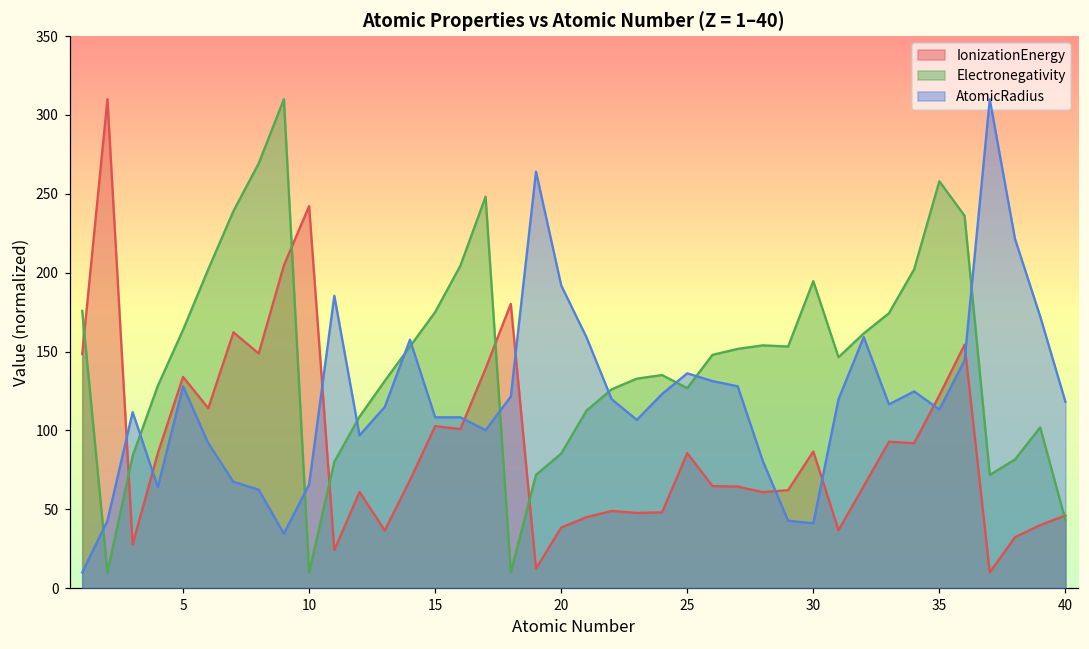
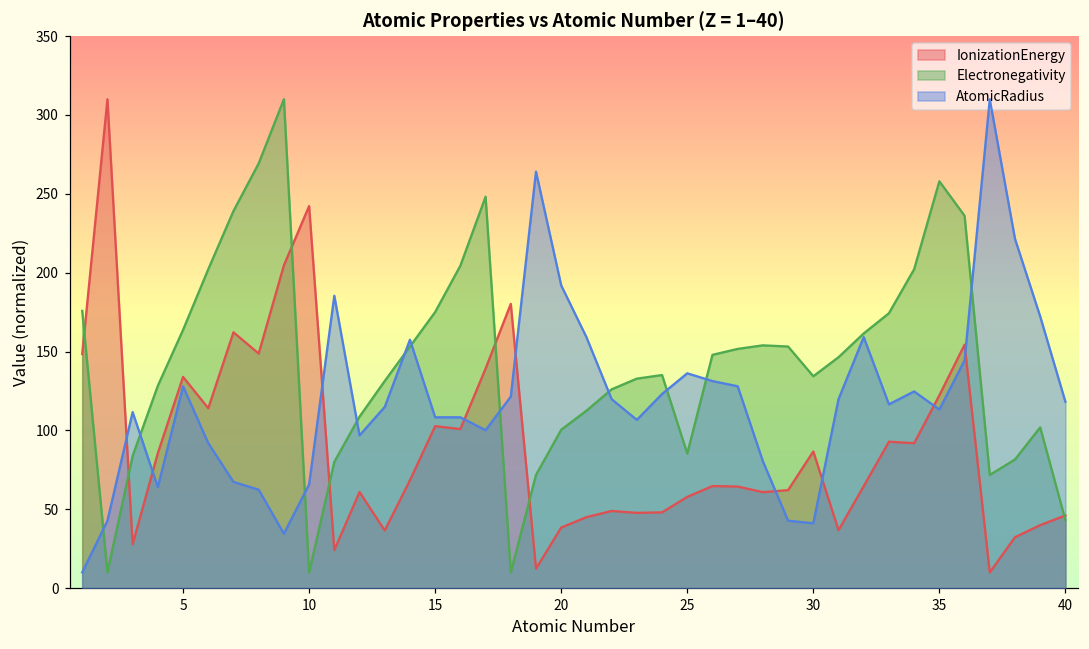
  {
    "IonizationEnergy": {
      "5": 134,
      "10": 242,
      "15": 103,
      "20": 38,
-     "25": 86,
+     "25": 58,
      "30": 87,
      "35": 122,
      "40": 46
    },
    "Electronegativity": {
      "5": 164,
      "10": 10,
      "15": 175,
-     "20": 85,
-     "25": 127,
-     "30": 195,
+     "20": 100,
+     "25": 85,
+     "30": 134,
      "35": 258,
      "40": 43
    },
    "AtomicRadius": {
      "5": 128,
      "10": 66,
      "15": 108,
      "20": 192,
      "25": 136,
      "30": 41,
      "35": 113,
      "40": 118
    }
  }
